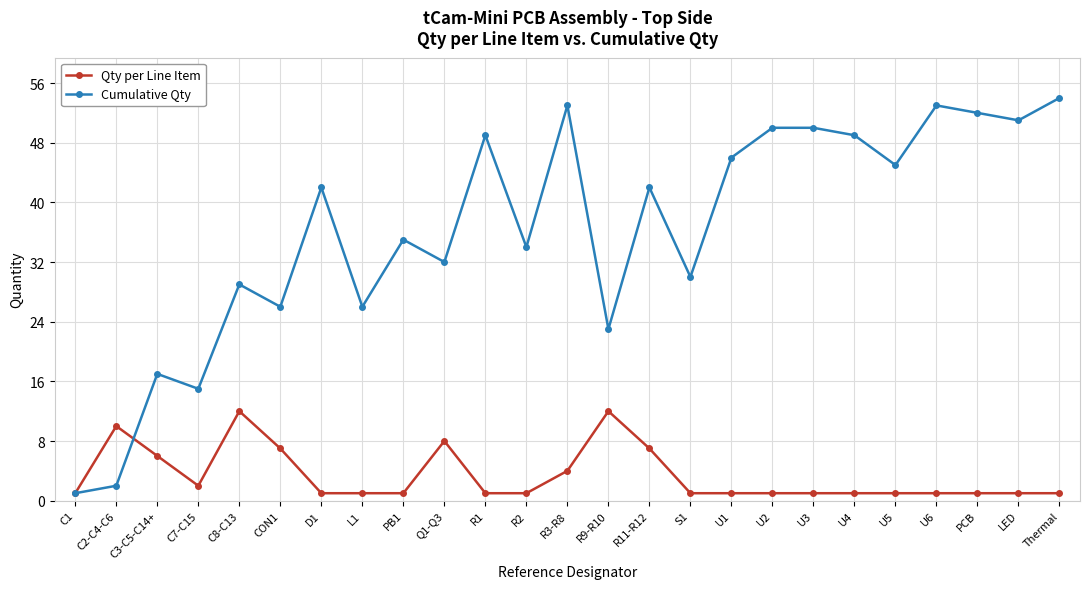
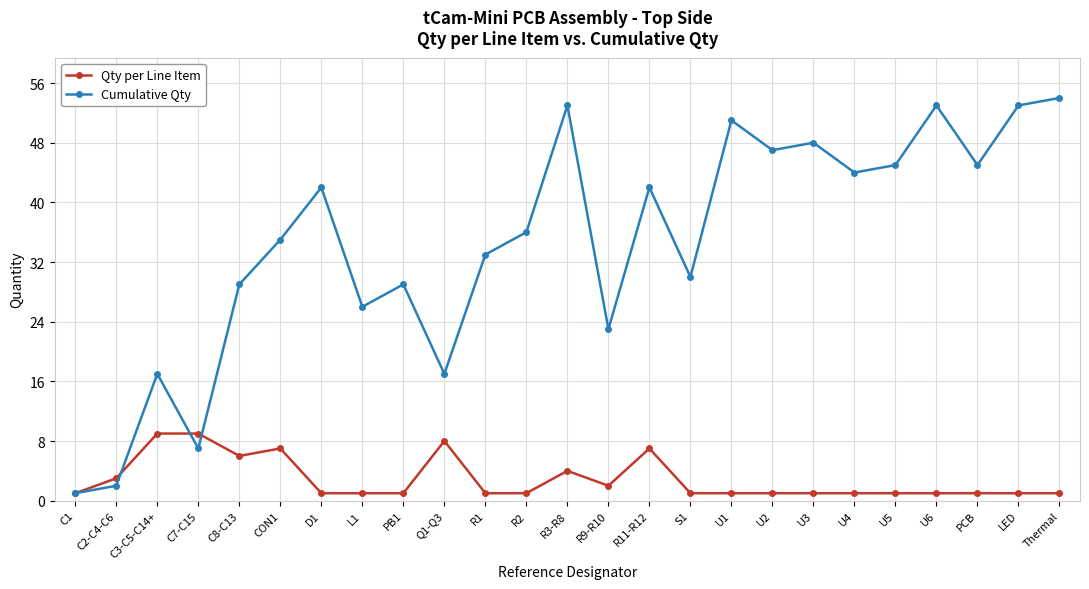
  {
    "Qty per Line Item": {
-     "C2-C4-C6": 10,
-     "C3-C5-C14+": 6,
-     "C7-C15": 2,
-     "C8-C13": 12,
+     "C2-C4-C6": 3,
+     "C3-C5-C14+": 9,
+     "C7-C15": 9,
+     "C8-C13": 6,
      "CON1": 7,
      "D1": 1,
      "L1": 1,
      "PB1": 1,
      "Q1-Q3": 8,
      "R1": 1,
      "R2": 1,
      "R3-R8": 4,
-     "R9-R10": 12,
+     "R9-R10": 2,
      "R11-R12": 7,
      "S1": 1,
      "U1": 1,
      "U2": 1,
      "U3": 1,
      "U4": 1,
      "U5": 1,
      "U6": 1,
      "PCB": 1,
      "LED": 1,
      "Thermal": 1
    },
    "Cumulative Qty": {
      "C2-C4-C6": 2,
      "C3-C5-C14+": 17,
-     "C7-C15": 15,
+     "C7-C15": 7,
      "C8-C13": 29,
-     "CON1": 26,
+     "CON1": 35,
      "D1": 42,
      "L1": 26,
-     "PB1": 35,
-     "Q1-Q3": 32,
-     "R1": 49,
-     "R2": 34,
+     "PB1": 29,
+     "Q1-Q3": 17,
+     "R1": 33,
+     "R2": 36,
      "R3-R8": 53,
      "R9-R10": 23,
      "R11-R12": 42,
      "S1": 30,
-     "U1": 46,
-     "U2": 50,
-     "U3": 50,
-     "U4": 49,
+     "U1": 51,
+     "U2": 47,
+     "U3": 48,
+     "U4": 44,
      "U5": 45,
      "U6": 53,
-     "PCB": 52,
-     "LED": 51,
+     "PCB": 45,
+     "LED": 53,
      "Thermal": 54
    }
  }
